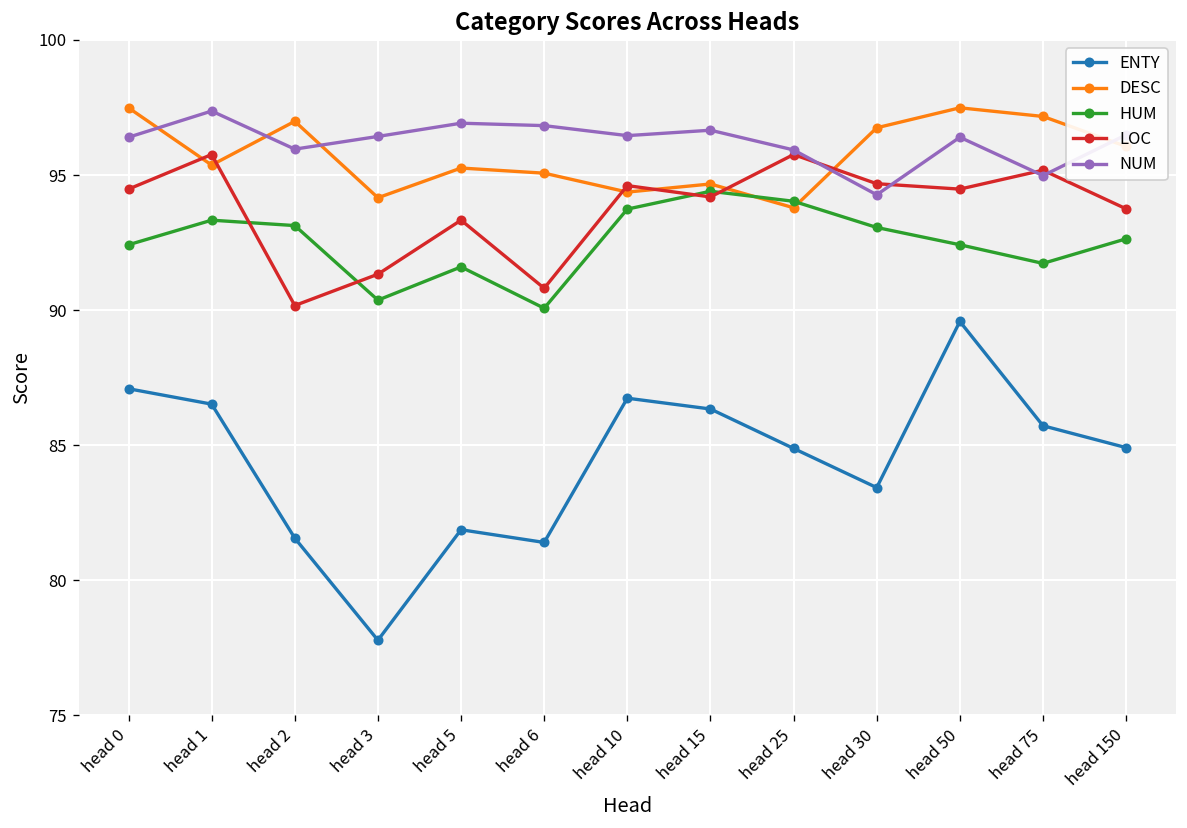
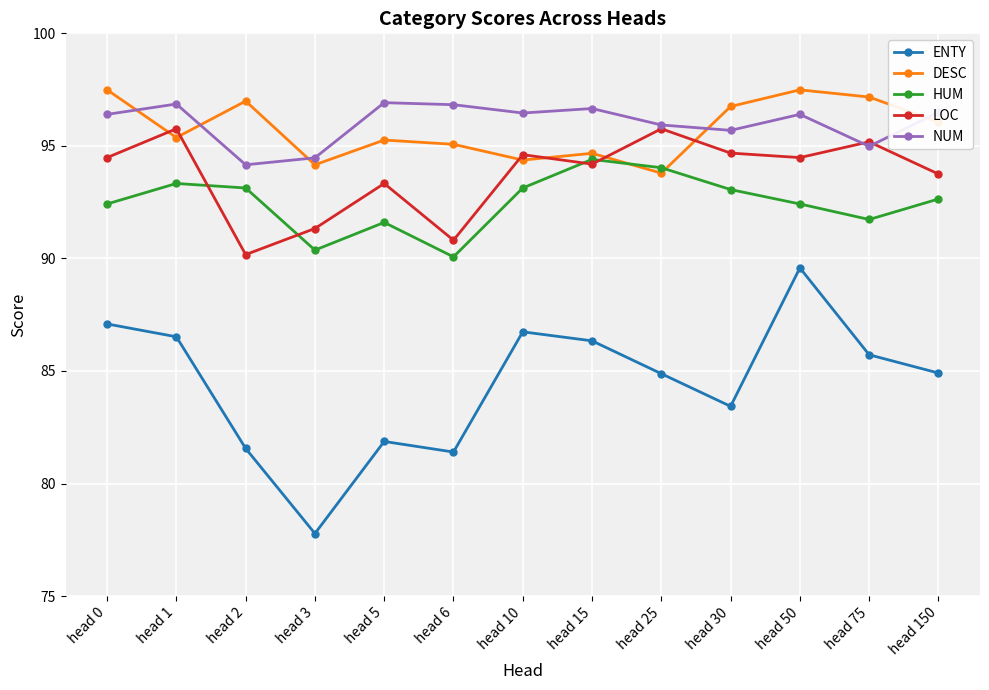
  {
    "ENTY": {
      "head 0": 87.1,
      "head 1": 86.5,
      "head 2": 81.6,
      "head 3": 77.8,
      "head 5": 81.9,
      "head 6": 81.4,
      "head 10": 86.7,
      "head 15": 86.3,
      "head 25": 84.9,
      "head 30": 83.4,
      "head 50": 89.6,
      "head 75": 85.7,
      "head 150": 84.9
    },
    "DESC": {
      "head 0": 97.5,
      "head 1": 95.4,
      "head 2": 97.0,
      "head 3": 94.2,
      "head 5": 95.3,
      "head 6": 95.1,
      "head 10": 94.4,
      "head 15": 94.7,
      "head 25": 93.8,
      "head 30": 96.8,
      "head 50": 97.5,
      "head 75": 97.2
    },
    "HUM": {
      "head 0": 92.4,
      "head 1": 93.3,
      "head 2": 93.1,
      "head 3": 90.4,
      "head 5": 91.6,
      "head 6": 90.1,
-     "head 10": 93.7,
+     "head 10": 93.1,
      "head 15": 94.4,
      "head 25": 94.0,
      "head 30": 93.1,
      "head 50": 92.4,
      "head 75": 91.7,
      "head 150": 92.6
    },
    "LOC": {
      "head 0": 94.5,
      "head 1": 95.8,
      "head 2": 90.2,
      "head 3": 91.3,
      "head 5": 93.3,
      "head 6": 90.8,
      "head 10": 94.6,
      "head 15": 94.2,
      "head 25": 95.8,
      "head 30": 94.7,
      "head 50": 94.5,
      "head 75": 95.2,
      "head 150": 93.8
    },
    "NUM": {
      "head 0": 96.4,
-     "head 1": 97.4,
-     "head 2": 96.0,
-     "head 3": 96.4,
+     "head 1": 96.9,
+     "head 2": 94.2,
+     "head 3": 94.5,
      "head 5": 96.9,
      "head 6": 96.8,
      "head 10": 96.5,
      "head 15": 96.7,
      "head 25": 95.9,
-     "head 30": 94.3,
+     "head 30": 95.7,
      "head 50": 96.4,
      "head 75": 95.0
    }
  }
